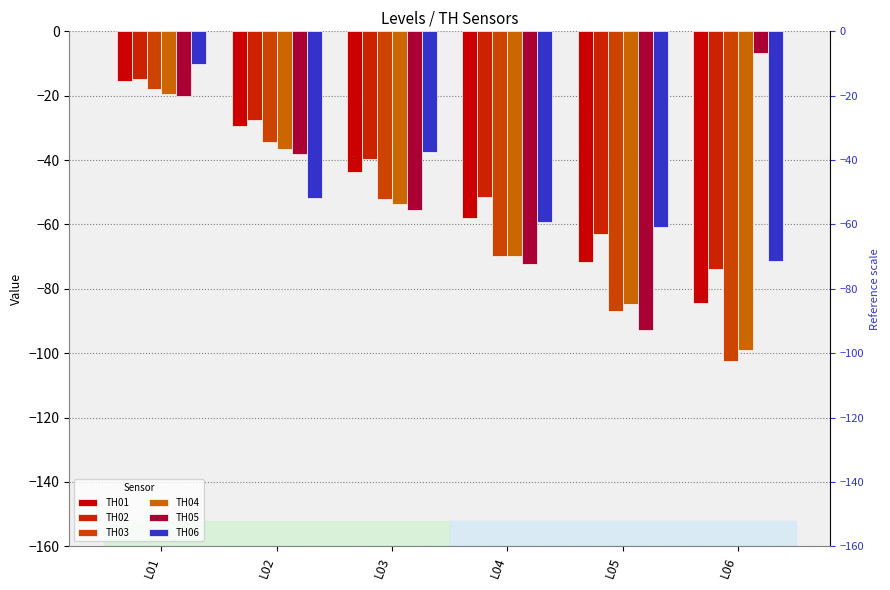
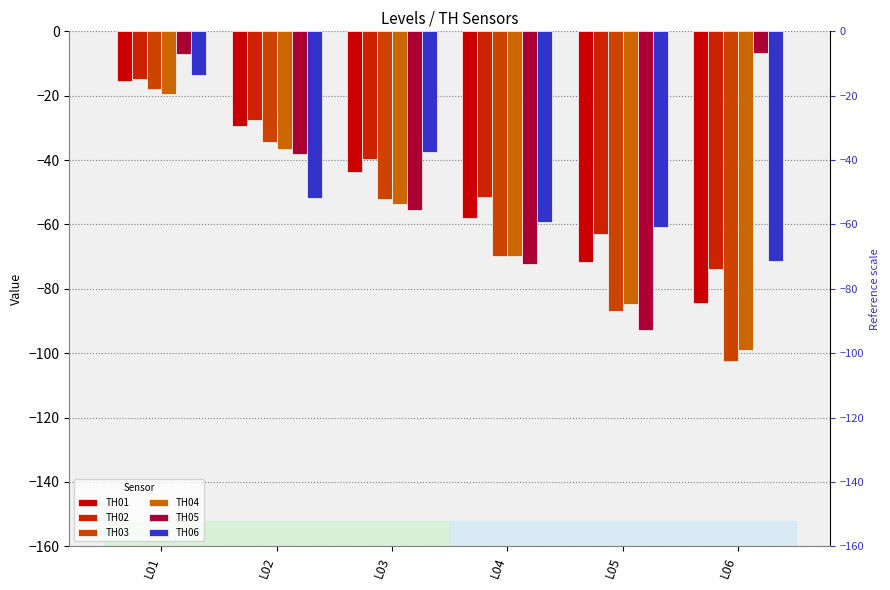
  {
    "TH05": {
-     "L01": -20,
+     "L01": -7,
      "L02": -38,
      "L03": -56,
      "L04": -72,
      "L05": -93,
      "L06": -7
    },
    "TH06": {
-     "L01": -10,
+     "L01": -14,
      "L02": -52,
      "L03": -38,
      "L04": -59,
      "L05": -61,
      "L06": -71
    }
  }
